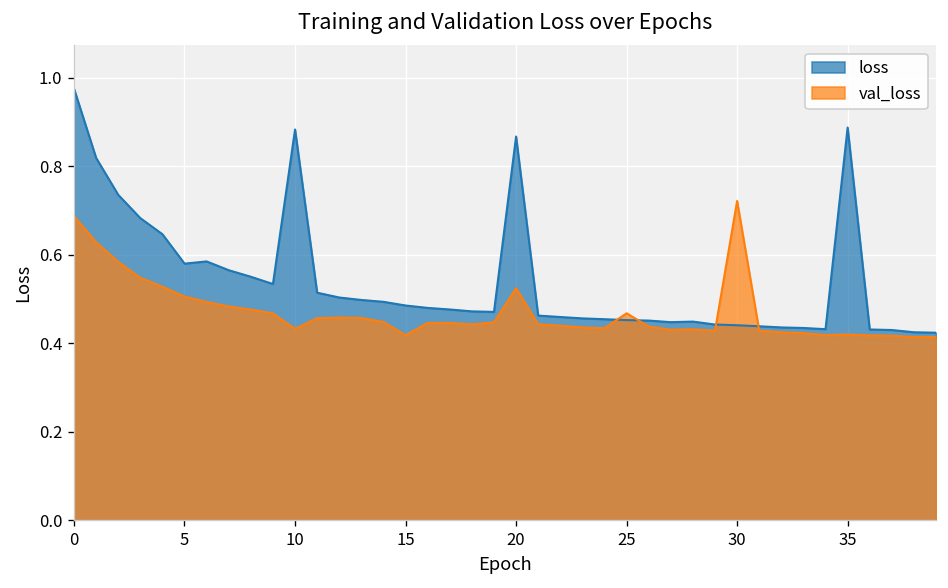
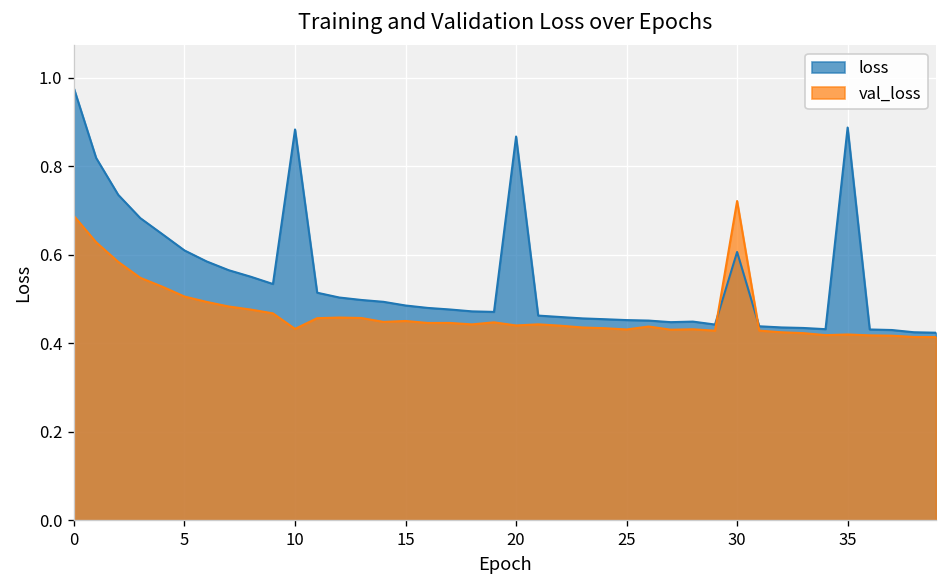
  {
    "loss": {
      "0": 0.97,
-     "5": 0.58,
+     "5": 0.61,
      "10": 0.88,
      "15": 0.49,
      "20": 0.87,
      "25": 0.45,
-     "30": 0.44,
+     "30": 0.61,
      "35": 0.89
    },
    "val_loss": {
      "0": 0.69,
      "5": 0.51,
      "10": 0.43,
-     "15": 0.42,
-     "20": 0.52,
-     "25": 0.47,
+     "15": 0.45,
+     "20": 0.44,
+     "25": 0.43,
      "30": 0.72,
      "35": 0.42
    }
  }
